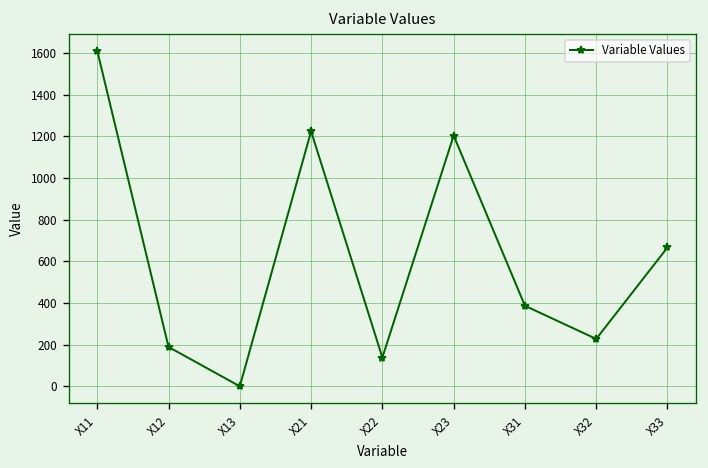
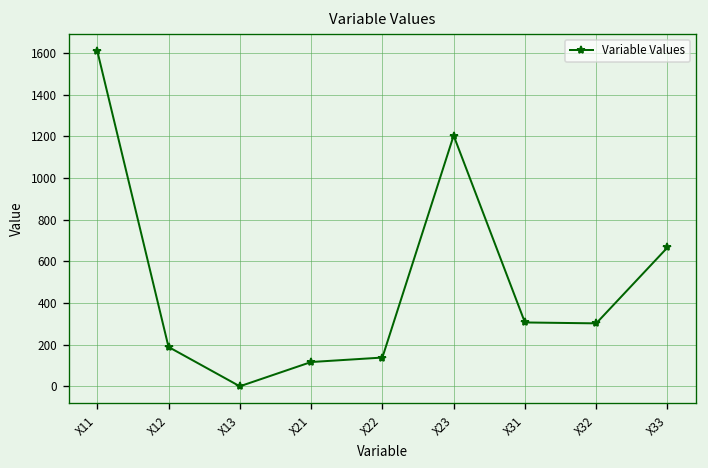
  {
    "X11": 1610,
    "X12": 190,
    "X13": 0,
-   "X21": 1220,
+   "X21": 120,
    "X22": 140,
    "X23": 1200,
-   "X31": 390,
-   "X32": 230,
+   "X31": 310,
+   "X32": 300,
    "X33": 670
  }
